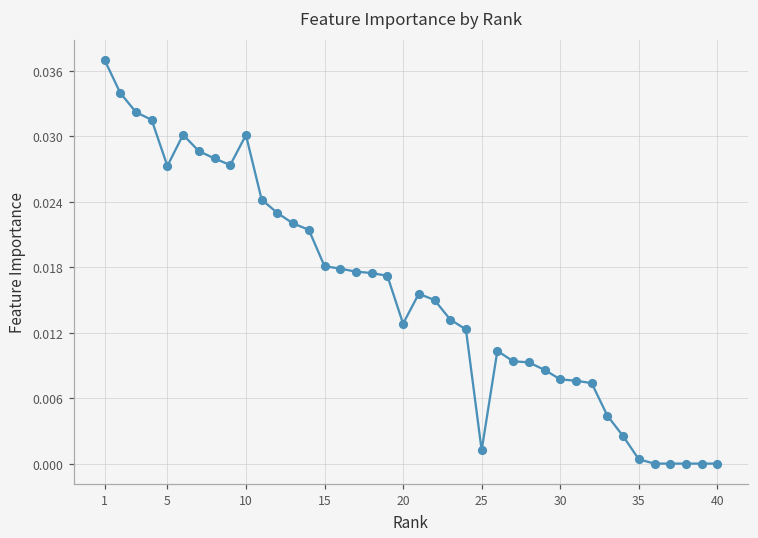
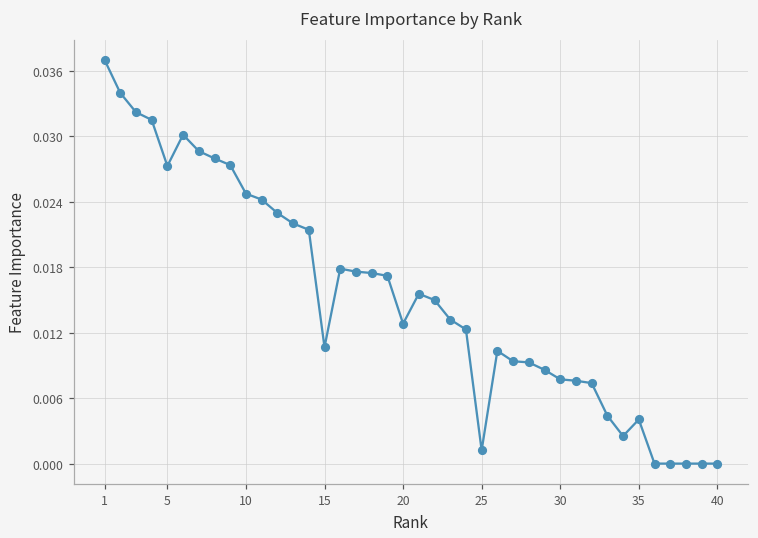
  {
    "1": 0.037,
    "5": 0.027,
-   "10": 0.030,
-   "15": 0.018,
+   "10": 0.025,
+   "15": 0.011,
    "20": 0.013,
    "25": 0.001,
    "30": 0.008,
-   "35": 0.000,
+   "35": 0.004,
    "40": 0.000
  }
